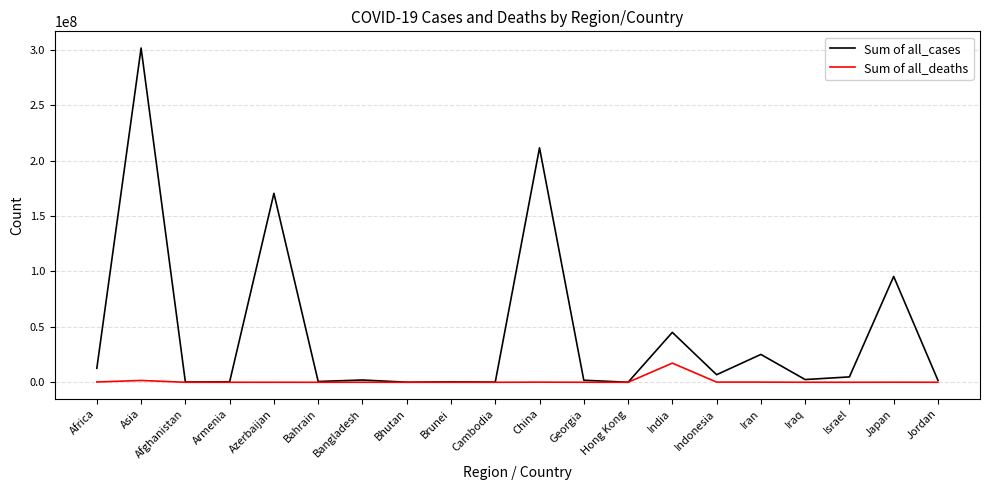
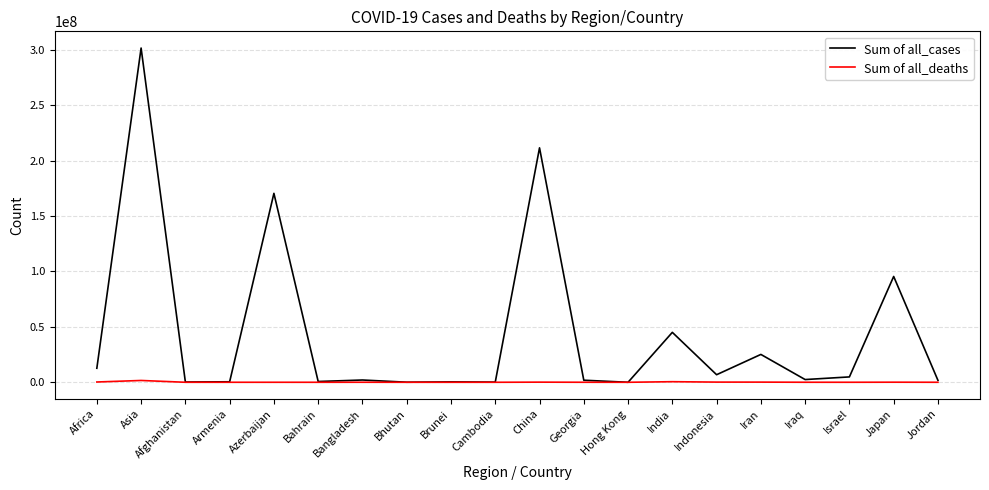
  {
    "Sum of all_cases": {
      "Africa": 13000000,
      "Asia": 302000000,
      "Azerbaijan": 170000000,
      "China": 212000000,
      "India": 45000000,
      "Indonesia": 7000000,
      "Iran": 25000000,
      "Iraq": 2000000,
      "Israel": 5000000,
      "Japan": 95000000
    },
    "Sum of all_deaths": {
      "Africa": 0,
      "Asia": 2000000,
      "Azerbaijan": 0,
      "China": 0,
-     "India": 17000000,
+     "India": 1000000,
      "Indonesia": 0,
      "Iran": 0,
      "Iraq": 0,
      "Israel": 0,
      "Japan": 0
    }
  }
